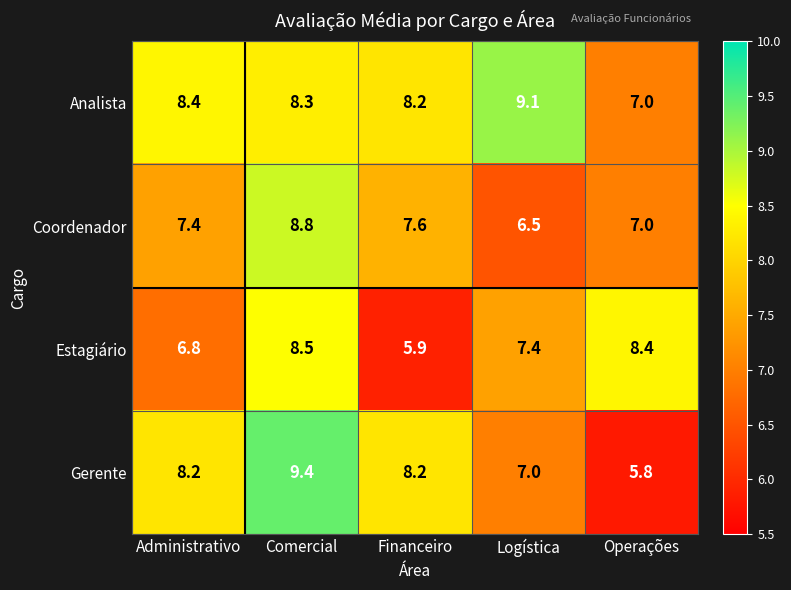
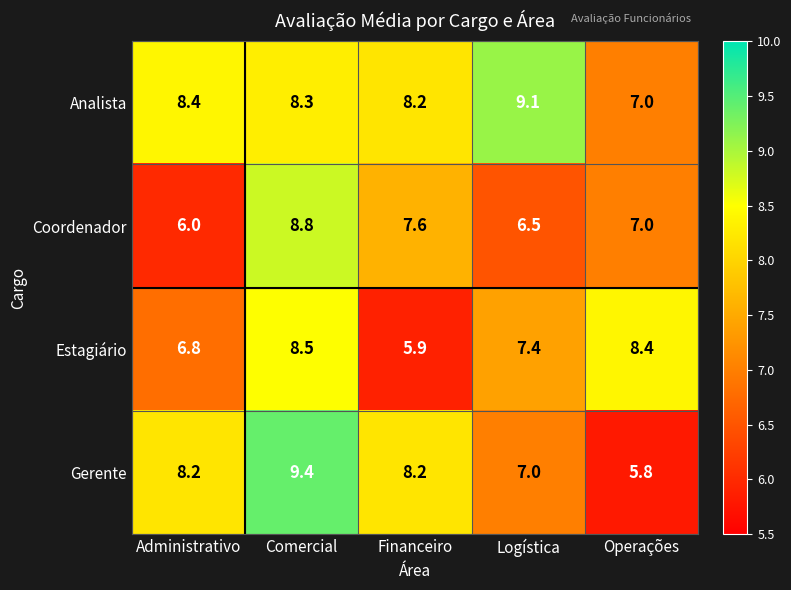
  {
    "Analista": {
      "Administrativo": 8.4,
      "Comercial": 8.3,
      "Financeiro": 8.2,
      "Logística": 9.1,
      "Operações": 7.0
    },
    "Coordenador": {
-     "Administrativo": 7.4,
+     "Administrativo": 6.0,
      "Comercial": 8.8,
      "Financeiro": 7.6,
      "Logística": 6.5,
      "Operações": 7.0
    },
    "Estagiário": {
      "Administrativo": 6.8,
      "Comercial": 8.5,
      "Financeiro": 5.9,
      "Logística": 7.4,
      "Operações": 8.4
    },
    "Gerente": {
      "Administrativo": 8.2,
      "Comercial": 9.4,
      "Financeiro": 8.2,
      "Logística": 7.0,
      "Operações": 5.8
    }
  }
